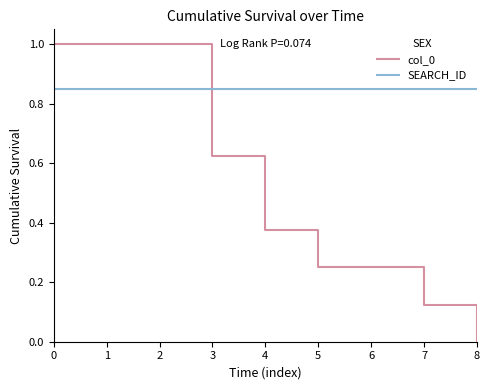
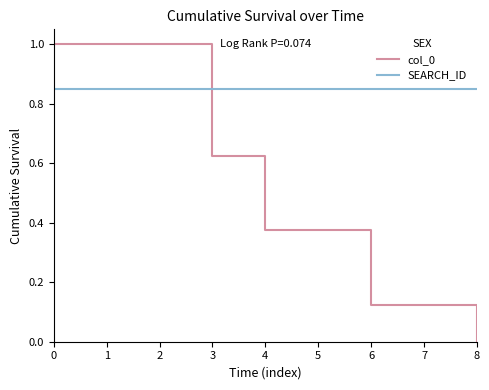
  {
    "col_0": {
      "0": 1.00,
      "1": 1.00,
      "2": 1.00,
      "3": 0.63,
      "4": 0.38,
-     "5": 0.25,
-     "6": 0.25,
+     "5": 0.38,
+     "6": 0.13,
      "7": 0.13,
      "8": 0.00
    },
    "SEARCH_ID": {
      "0": 0.85,
      "1": 0.85,
      "2": 0.85,
      "3": 0.85,
      "4": 0.85,
      "5": 0.85,
      "6": 0.85,
      "7": 0.85,
      "8": 0.85
    }
  }
